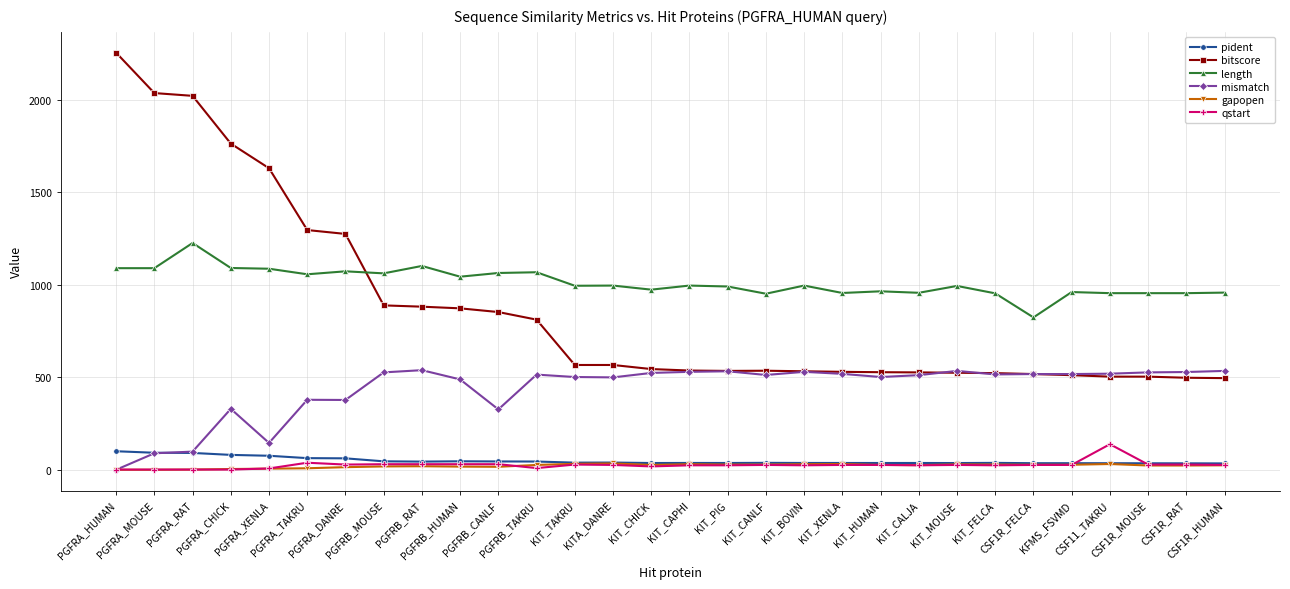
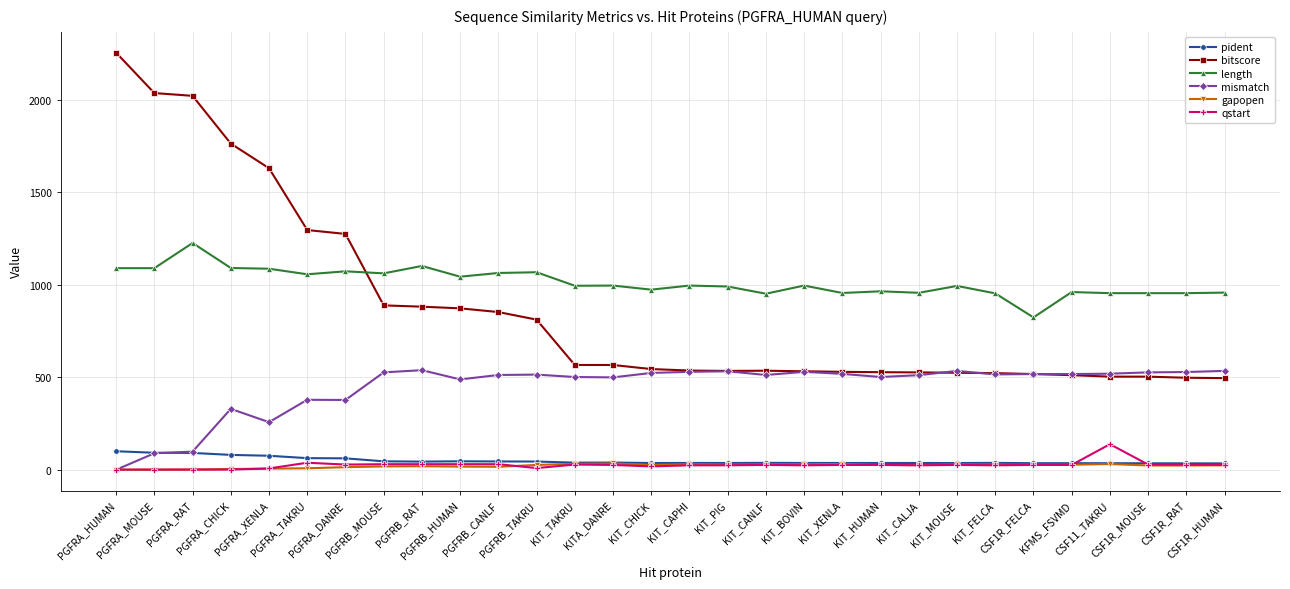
  {
    "pident": {
      "PGFRA_HUMAN": 100,
      "PGFRA_CHICK": 80,
      "PGFRA_XENLA": 80,
      "PGFRA_TAKRU": 60,
      "PGFRA_DANRE": 60,
      "PGFRB_MOUSE": 50,
      "PGFRB_RAT": 40,
      "PGFRB_HUMAN": 50,
      "PGFRB_CANLF": 40,
      "PGFRB_TAKRU": 40
    },
    "bitscore": {
      "PGFRA_HUMAN": 2250,
      "PGFRA_MOUSE": 2040,
      "PGFRA_RAT": 2020,
      "PGFRA_CHICK": 1760,
      "PGFRA_XENLA": 1630,
      "PGFRA_TAKRU": 1300,
      "PGFRA_DANRE": 1270,
      "PGFRB_MOUSE": 890,
      "PGFRB_RAT": 880,
      "PGFRB_HUMAN": 870,
      "PGFRB_CANLF": 850,
      "PGFRB_TAKRU": 810,
      "KIT_TAKRU": 570,
      "KITA_DANRE": 570,
      "KIT_CHICK": 540,
      "KIT_CANLF": 540,
      "KIT_HUMAN": 530,
      "KIT_CALJA": 530,
      "CSF11_TAKRU": 500,
      "CSF1R_MOUSE": 500,
      "CSF1R_RAT": 500,
      "CSF1R_HUMAN": 500
    },
    "length": {
      "PGFRA_HUMAN": 1090,
      "PGFRA_MOUSE": 1090,
      "PGFRA_RAT": 1230,
      "PGFRA_CHICK": 1090,
      "PGFRA_XENLA": 1090,
      "PGFRA_TAKRU": 1060,
      "PGFRA_DANRE": 1070,
      "PGFRB_MOUSE": 1060,
      "PGFRB_RAT": 1100,
      "PGFRB_HUMAN": 1040,
      "PGFRB_CANLF": 1060,
      "PGFRB_TAKRU": 1070,
      "KIT_TAKRU": 990,
      "KITA_DANRE": 1000,
      "KIT_CHICK": 970,
      "KIT_CAPHI": 1000,
      "KIT_PIG": 990,
      "KIT_CANLF": 950,
      "KIT_BOVIN": 1000,
      "KIT_XENLA": 960,
      "KIT_HUMAN": 960,
      "KIT_CALJA": 960,
      "KIT_MOUSE": 990,
      "KIT_FELCA": 950,
      "CSF1R_FELCA": 820,
      "KFMS_FSVMD": 960,
      "CSF11_TAKRU": 950,
      "CSF1R_MOUSE": 950,
      "CSF1R_RAT": 950,
      "CSF1R_HUMAN": 960
    },
    "mismatch": {
      "PGFRA_CHICK": 330,
-     "PGFRA_XENLA": 150,
+     "PGFRA_XENLA": 260,
      "PGFRA_TAKRU": 380,
      "PGFRA_DANRE": 380,
      "PGFRB_MOUSE": 530,
      "PGFRB_RAT": 540,
      "PGFRB_HUMAN": 490,
-     "PGFRB_CANLF": 330,
+     "PGFRB_CANLF": 510,
      "PGFRB_TAKRU": 510,
      "KIT_TAKRU": 500,
      "KITA_DANRE": 500,
      "KIT_CHICK": 520,
      "KIT_CANLF": 510,
      "KIT_HUMAN": 500,
      "KIT_CALJA": 510,
      "CSF11_TAKRU": 520,
      "CSF1R_MOUSE": 530,
      "CSF1R_RAT": 530,
      "CSF1R_HUMAN": 530
    },
    "gapopen": {
      "PGFRA_TAKRU": 10,
      "PGFRA_DANRE": 10,
      "PGFRB_CANLF": 20,
      "PGFRB_TAKRU": 30
    },
    "qstart": {
      "PGFRA_TAKRU": 40,
      "PGFRA_DANRE": 30,
      "PGFRB_CANLF": 30,
      "PGFRB_TAKRU": 10,
      "CSF11_TAKRU": 140
    }
  }
